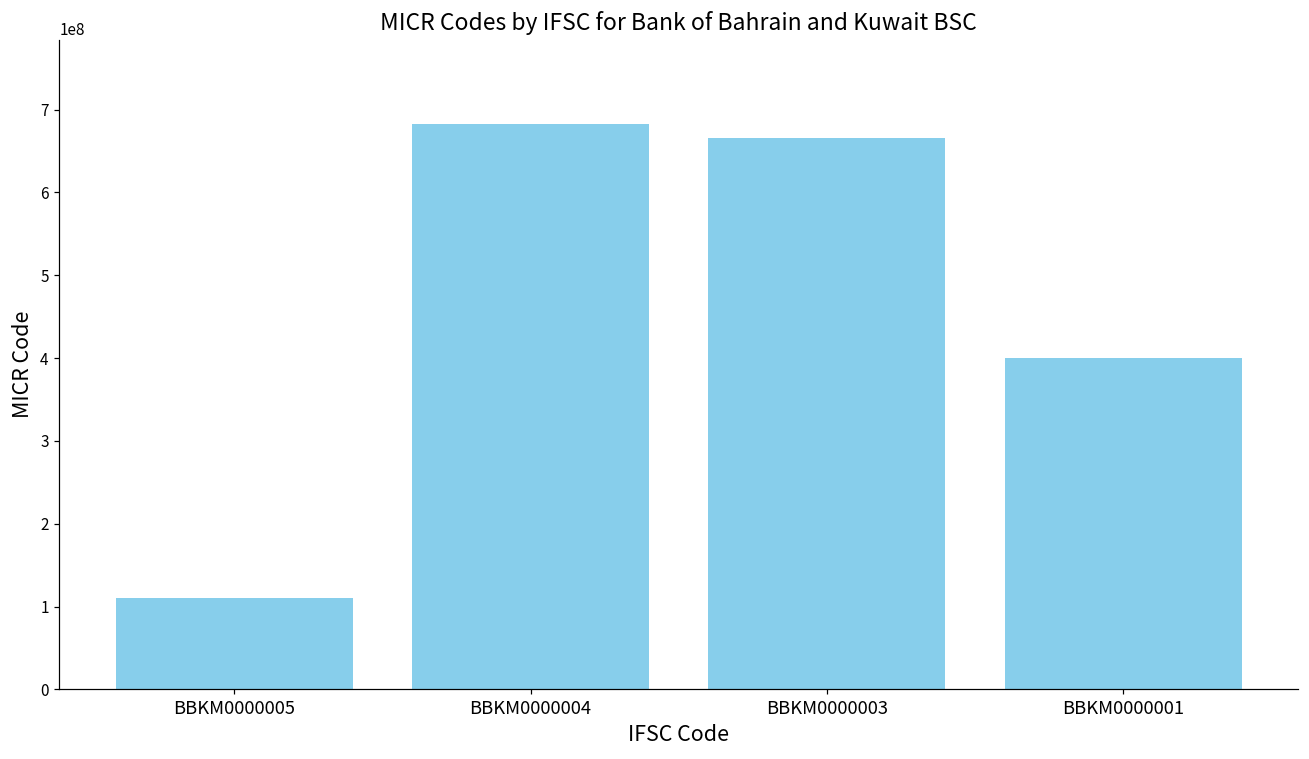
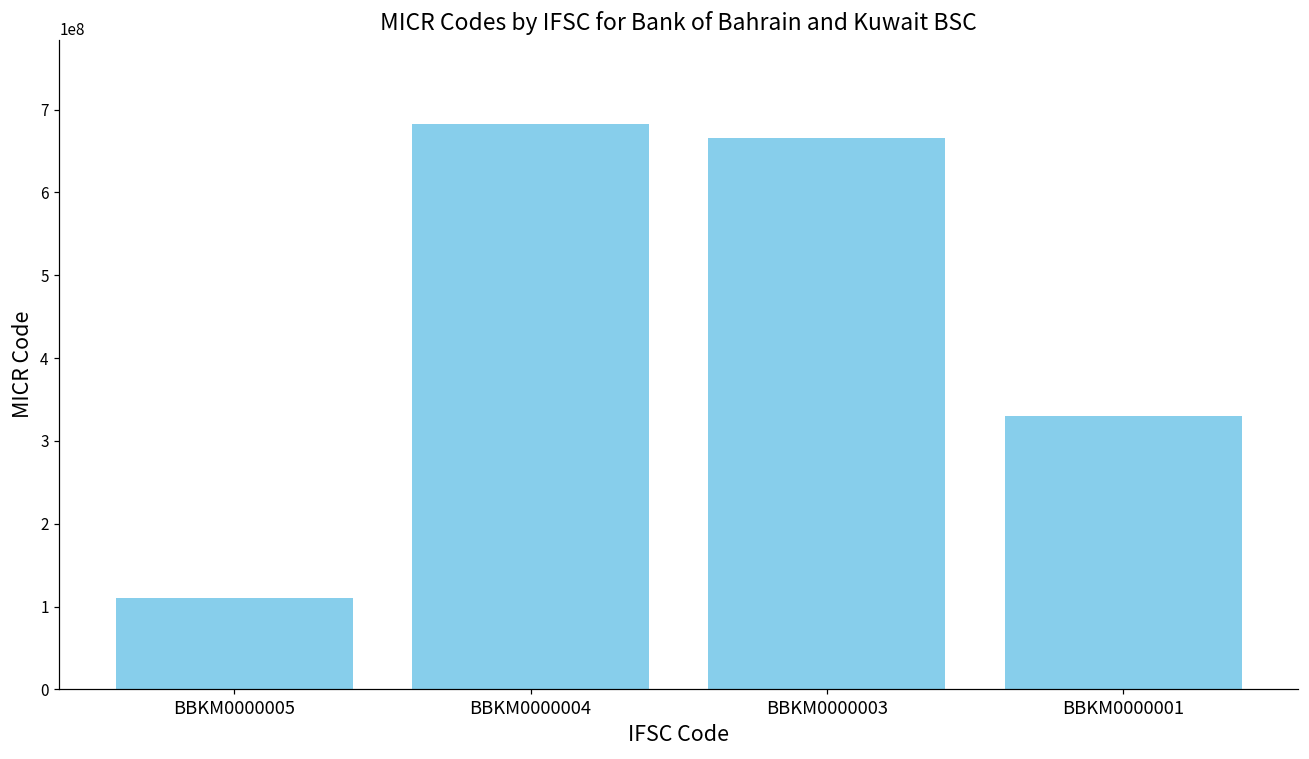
  {
    "BBKM0000005": 110000000,
    "BBKM0000004": 680000000,
    "BBKM0000003": 670000000,
-   "BBKM0000001": 400000000
+   "BBKM0000001": 330000000
  }
